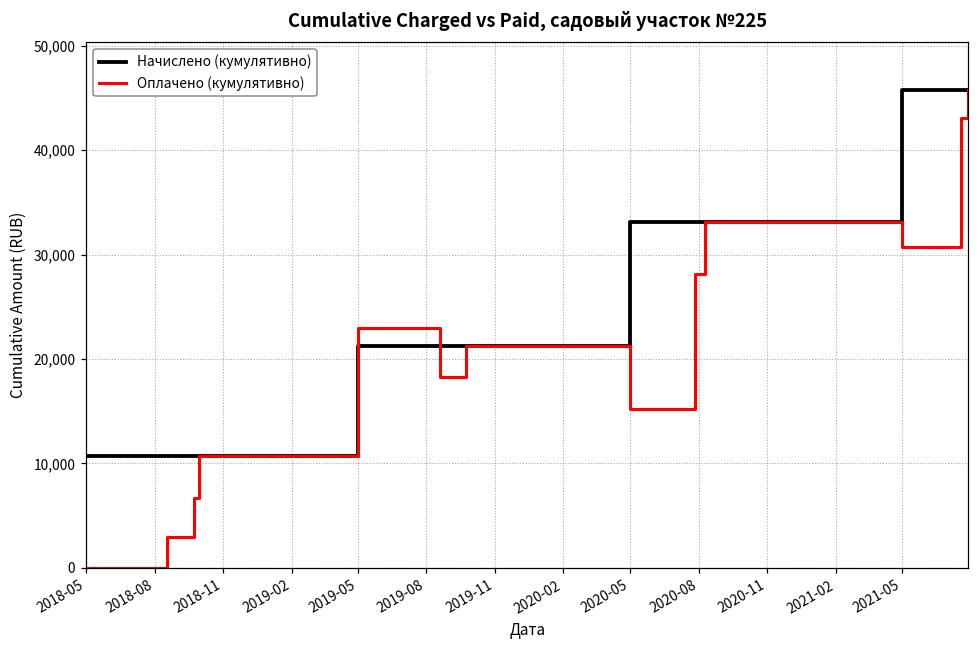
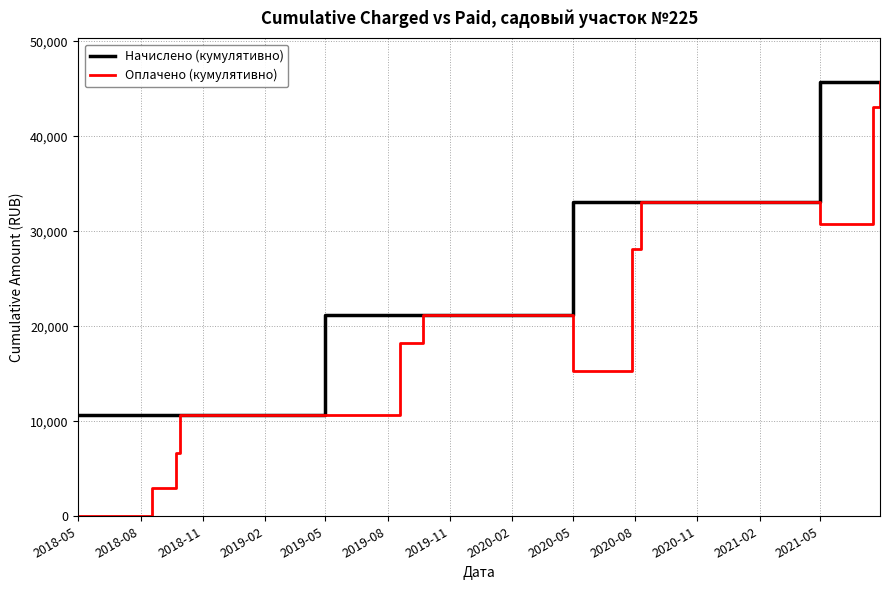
  {
    "Начислено (кумулятивно)": {
      "2018-05": "11,000",
      "2019-05": "21,000",
      "2020-05": "33,000",
      "2021-05": "46,000"
    },
    "Оплачено (кумулятивно)": {
      "2018-05": "0",
-     "2019-05": "23,000",
+     "2019-05": "11,000",
      "2020-05": "15,000",
      "2021-05": "31,000"
    }
  }
